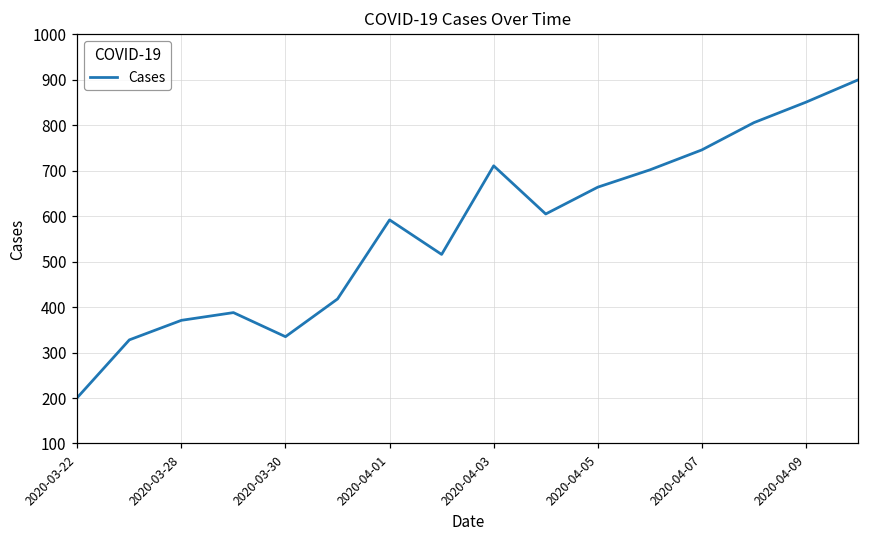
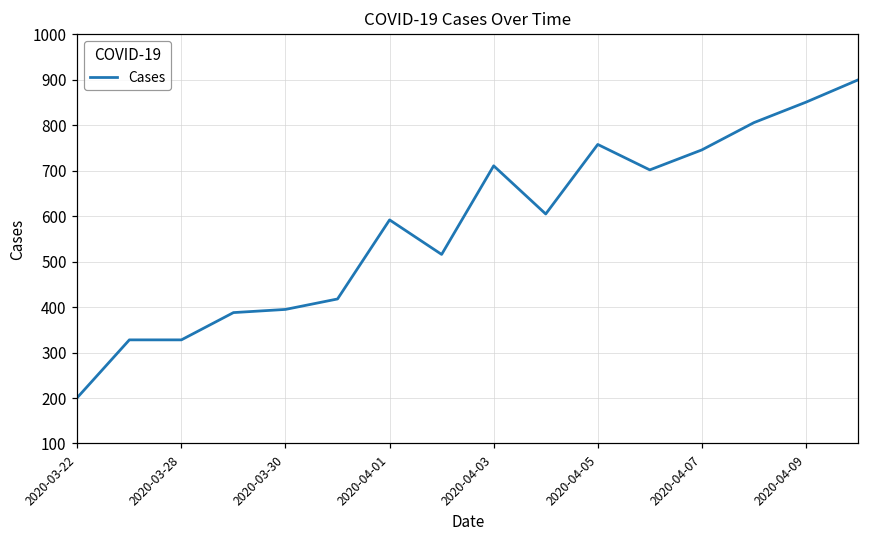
  {
    "2020-03-22": 200,
-   "2020-03-28": 370,
-   "2020-03-30": 340,
+   "2020-03-28": 330,
+   "2020-03-30": 400,
    "2020-04-01": 590,
    "2020-04-03": 710,
-   "2020-04-05": 660,
+   "2020-04-05": 760,
    "2020-04-07": 750,
    "2020-04-09": 850
  }
